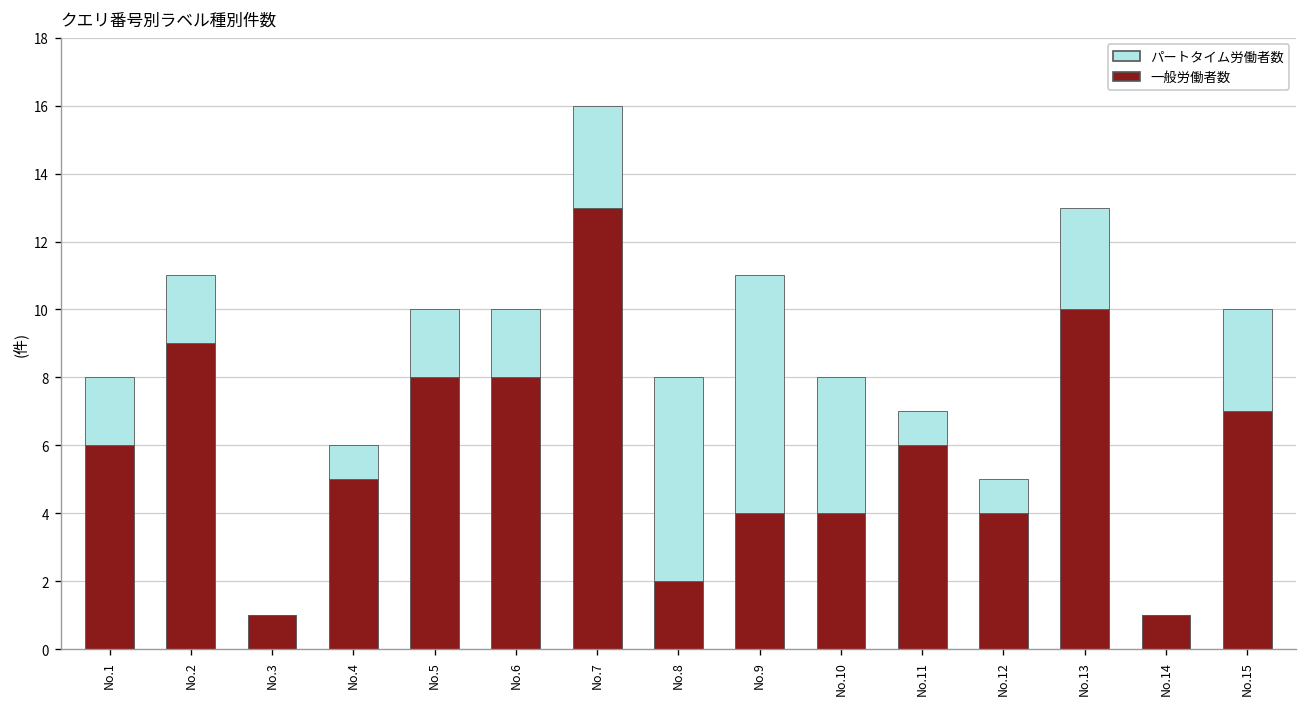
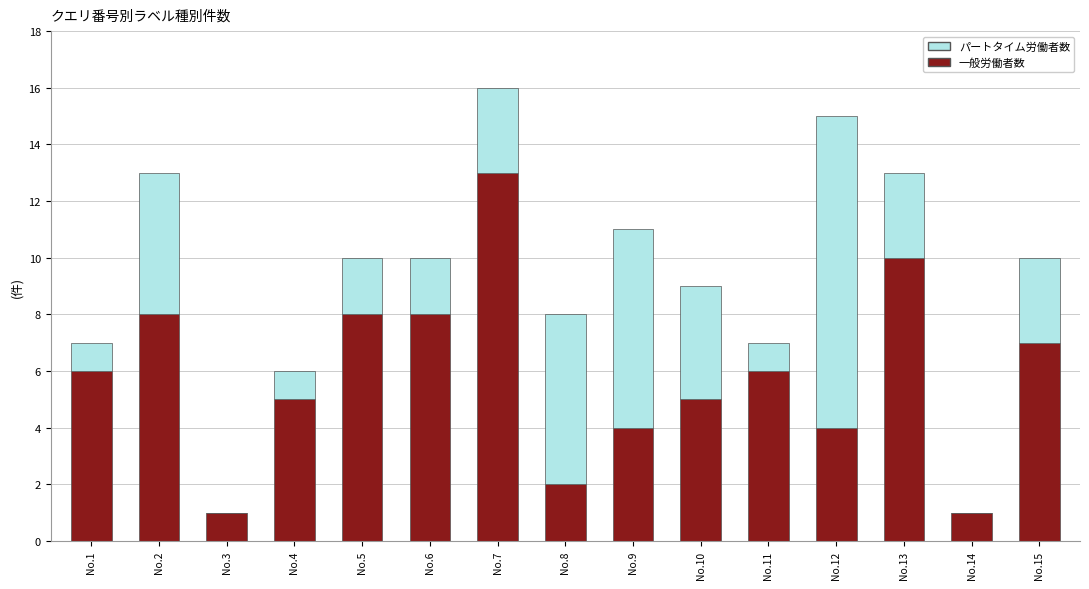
  {
    "一般労働者数": {
      "No.1": 6,
-     "No.2": 9,
+     "No.2": 8,
      "No.3": 1,
      "No.4": 5,
      "No.5": 8,
      "No.6": 8,
      "No.7": 13,
      "No.8": 2,
      "No.9": 4,
-     "No.10": 4,
+     "No.10": 5,
      "No.11": 6,
      "No.12": 4,
      "No.13": 10,
      "No.14": 1,
      "No.15": 7
    },
    "パートタイム労働者数": {
-     "No.1": 2,
-     "No.2": 2,
+     "No.1": 1,
+     "No.2": 5,
      "No.3": 0,
      "No.4": 1,
      "No.5": 2,
      "No.6": 2,
      "No.7": 3,
      "No.8": 6,
      "No.9": 7,
      "No.10": 4,
      "No.11": 1,
-     "No.12": 1,
+     "No.12": 11,
      "No.13": 3,
      "No.14": 0,
      "No.15": 3
    }
  }
